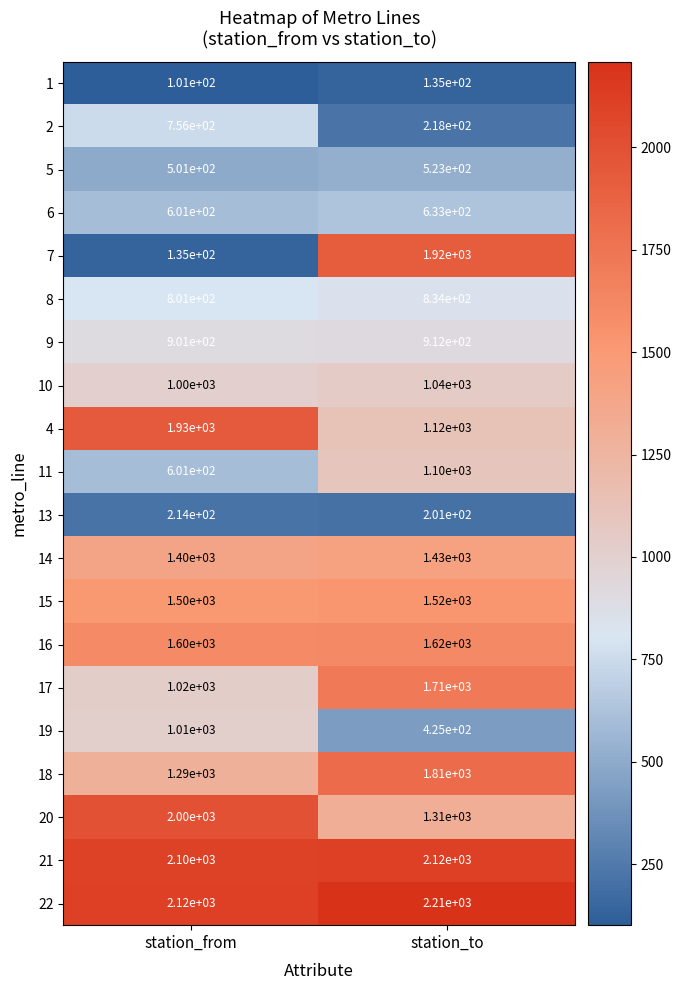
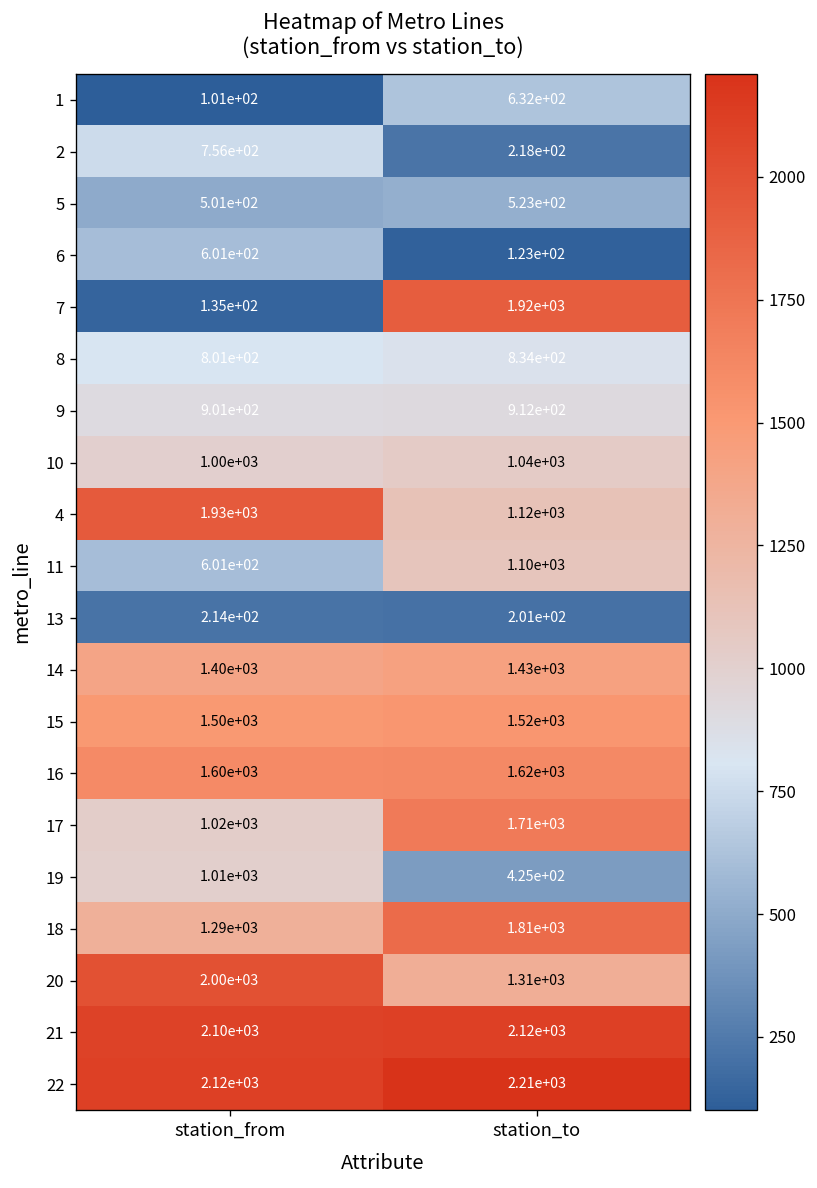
  {
    "1": {
      "station_from": "1.01e+02",
-     "station_to": "1.35e+02"
+     "station_to": "6.32e+02"
    },
    "2": {
      "station_from": "7.56e+02",
      "station_to": "2.18e+02"
    },
    "5": {
      "station_from": "5.01e+02",
      "station_to": "5.23e+02"
    },
    "6": {
      "station_from": "6.01e+02",
-     "station_to": "6.33e+02"
+     "station_to": "1.23e+02"
    },
    "7": {
      "station_from": "1.35e+02",
      "station_to": "1.92e+03"
    },
    "10": {
      "station_from": "1.00e+03",
      "station_to": "1.04e+03"
    },
    "4": {
      "station_from": "1.93e+03",
      "station_to": "1.12e+03"
    },
    "11": {
      "station_from": "6.01e+02",
      "station_to": "1.10e+03"
    },
    "13": {
      "station_from": "2.14e+02",
      "station_to": "2.01e+02"
    },
    "14": {
      "station_from": "1.40e+03",
      "station_to": "1.43e+03"
    },
    "15": {
      "station_from": "1.50e+03",
      "station_to": "1.52e+03"
    },
    "16": {
      "station_from": "1.60e+03",
      "station_to": "1.62e+03"
    },
    "17": {
      "station_from": "1.02e+03",
      "station_to": "1.71e+03"
    },
    "19": {
      "station_from": "1.01e+03",
      "station_to": "4.25e+02"
    },
    "18": {
      "station_from": "1.29e+03",
      "station_to": "1.81e+03"
    },
    "20": {
      "station_from": "2.00e+03",
      "station_to": "1.31e+03"
    },
    "21": {
      "station_from": "2.10e+03",
      "station_to": "2.12e+03"
    },
    "22": {
      "station_from": "2.12e+03",
      "station_to": "2.21e+03"
    }
  }
